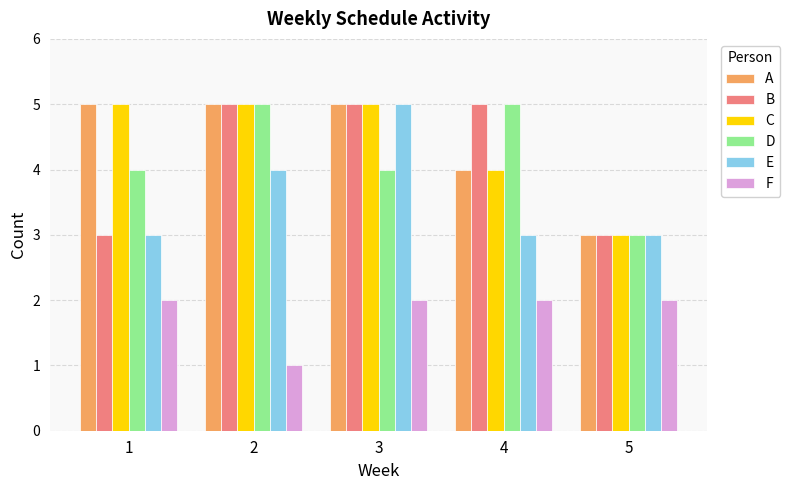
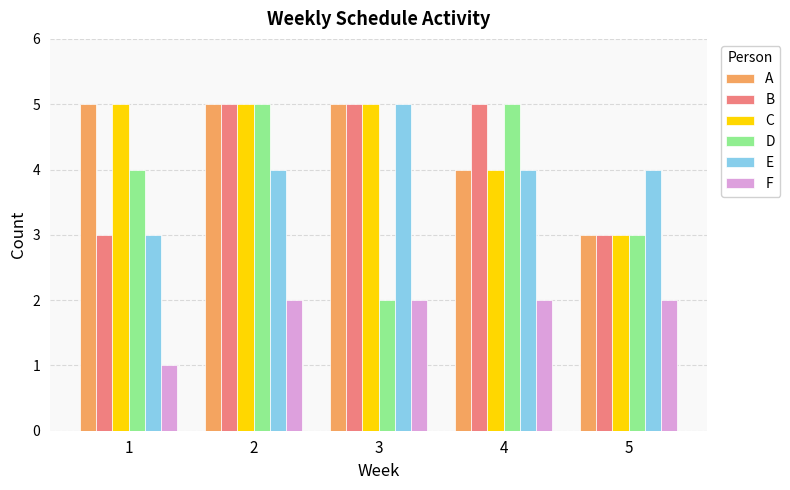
  {
    "C": {
      "1": 5,
      "2": 5,
      "3": 5,
      "4": 4,
      "5": 3
    },
    "D": {
      "1": 4,
      "2": 5,
-     "3": 4,
+     "3": 2,
      "4": 5,
      "5": 3
    },
    "E": {
      "1": 3,
      "2": 4,
      "3": 5,
-     "4": 3,
-     "5": 3
+     "4": 4,
+     "5": 4
    },
    "F": {
-     "1": 2,
-     "2": 1,
+     "1": 1,
+     "2": 2,
      "3": 2,
      "4": 2,
      "5": 2
    }
  }
